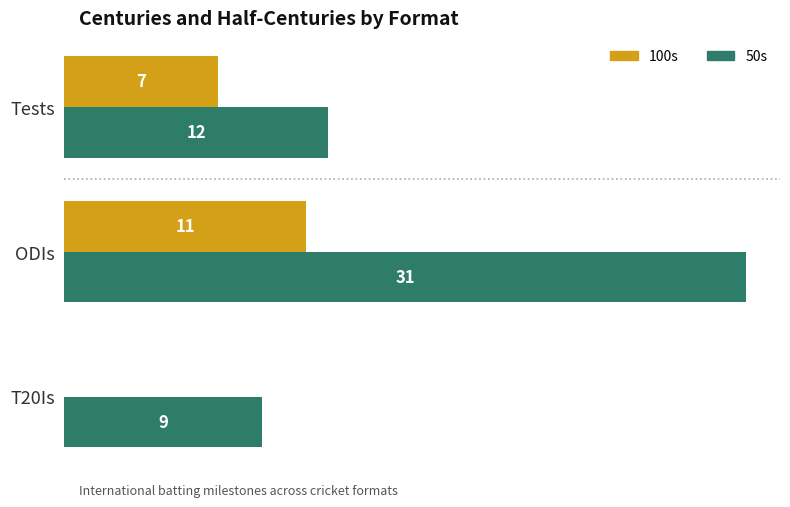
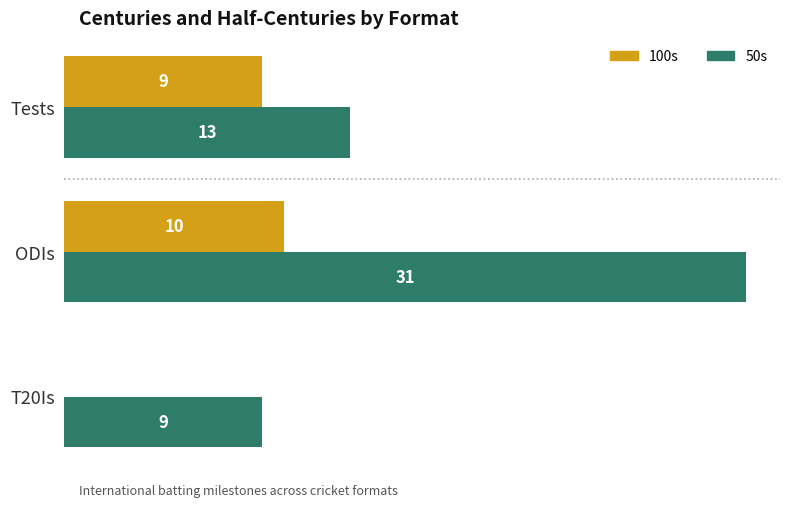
  {
    "100s": {
-     "Tests": 7,
-     "ODIs": 11
+     "Tests": 9,
+     "ODIs": 10
    },
    "50s": {
-     "Tests": 12,
+     "Tests": 13,
      "ODIs": 31,
      "T20Is": 9
    }
  }
